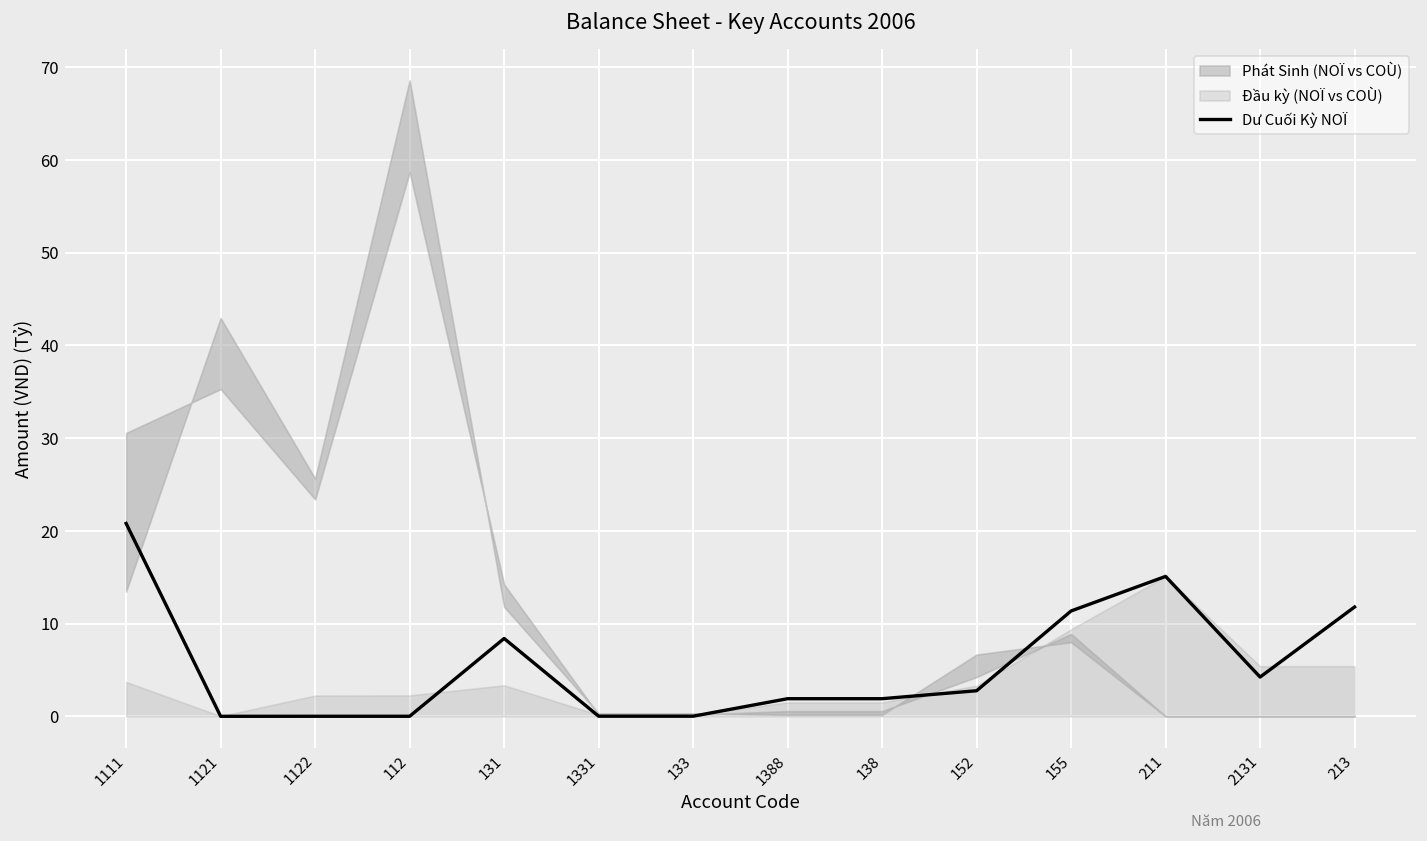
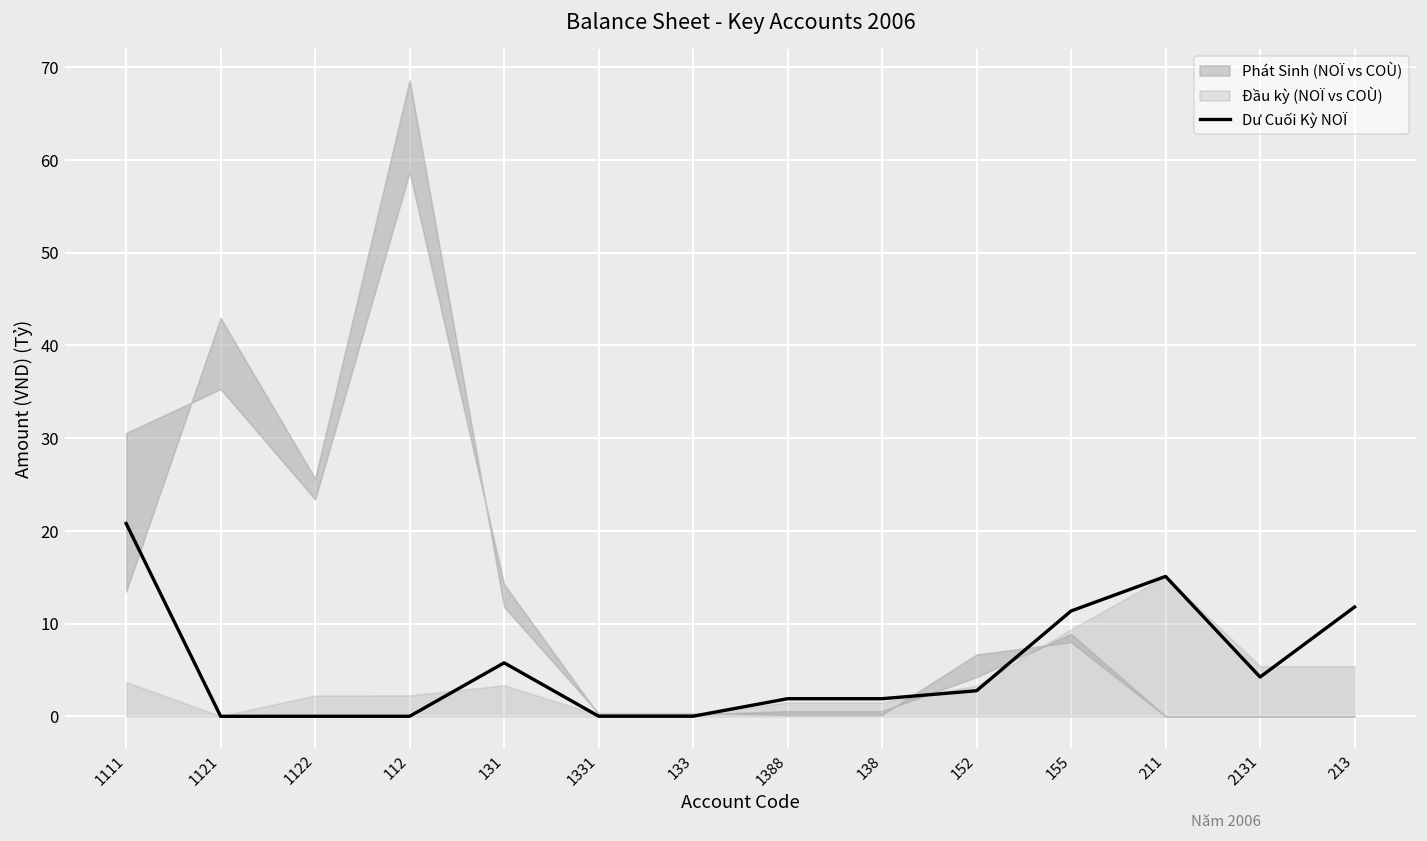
  {
    "Dư Cuối Kỳ NOÏ": {
      "1111": 21,
      "1122": 0,
      "112": 0,
-     "131": 8,
+     "131": 6,
      "1388": 2,
      "138": 2,
      "152": 3,
      "155": 11,
      "2131": 4,
      "213": 12
    }
  }
